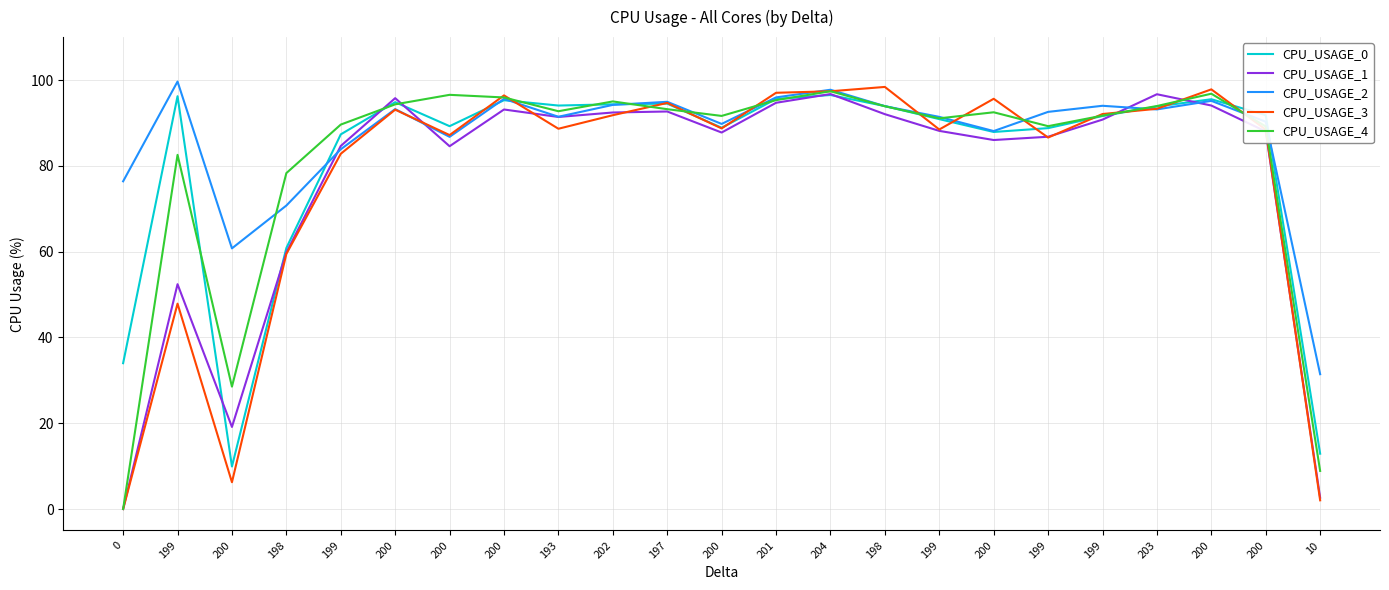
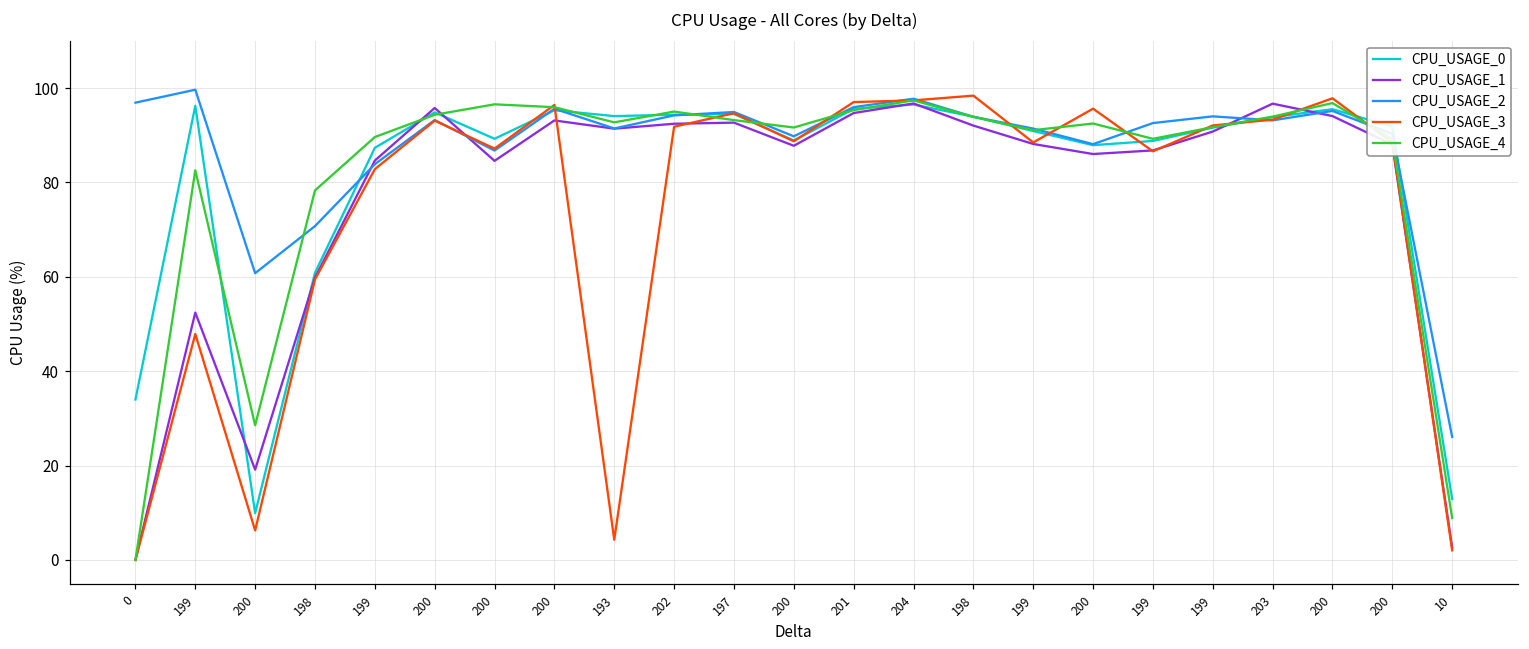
  {
    "CPU_USAGE_0": {
      "0": 34,
      "193": 94,
      "10": 13
    },
    "CPU_USAGE_1": {
      "202": 92,
      "201": 95,
      "203": 97,
      "10": 3
    },
    "CPU_USAGE_2": {
-     "0": 76,
-     "10": 31
+     "0": 97,
+     "10": 26
    },
    "CPU_USAGE_3": {
-     "193": 89,
+     "193": 4,
      "202": 92,
      "201": 97,
      "10": 2
    },
    "CPU_USAGE_4": {
      "193": 93,
      "202": 95,
      "10": 9
    }
  }
